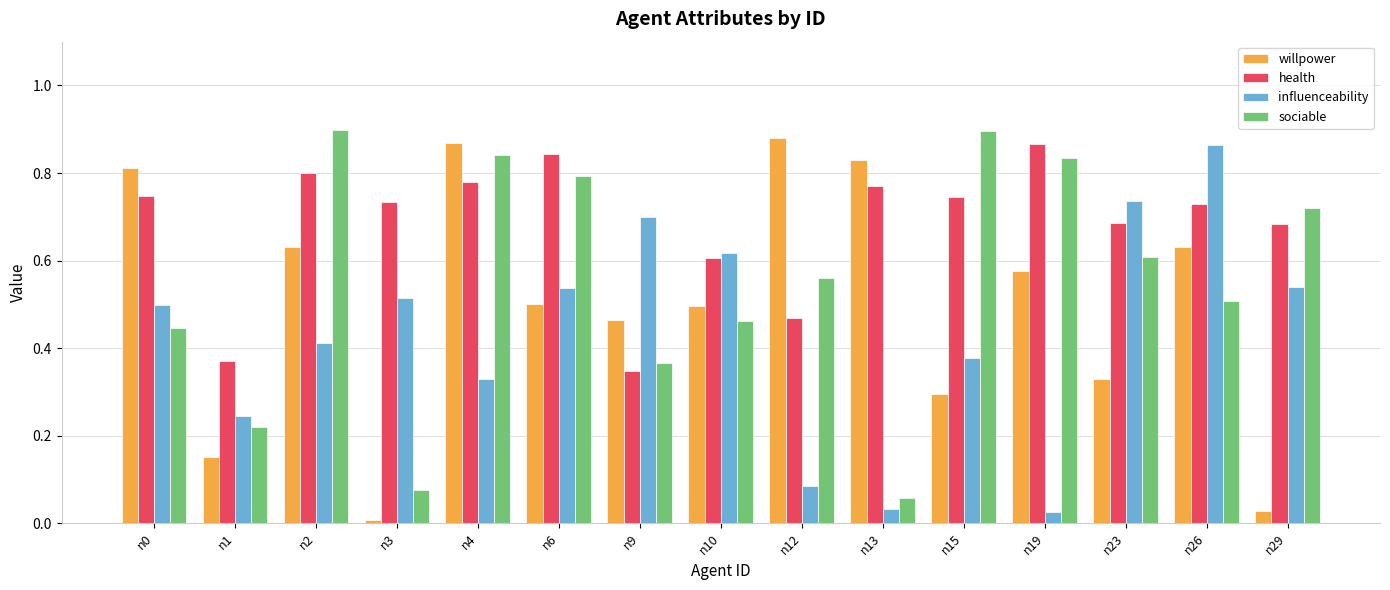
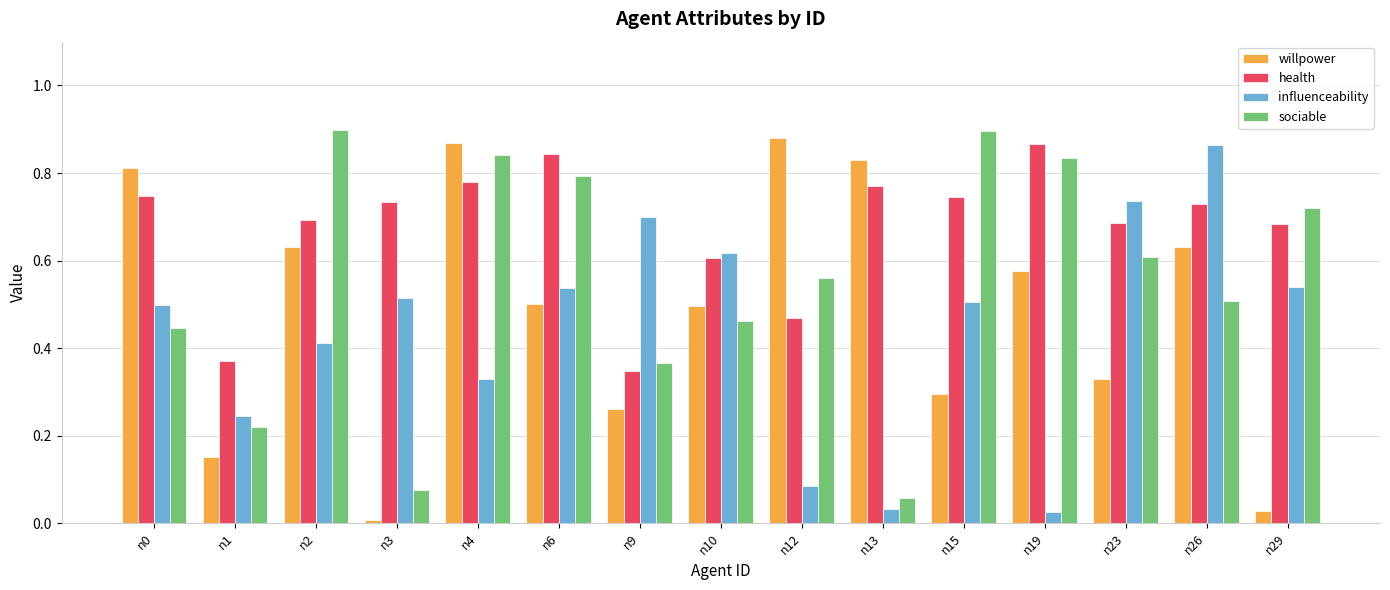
  {
    "willpower": {
      "n0": 0.81,
      "n1": 0.15,
      "n2": 0.63,
      "n3": 0.01,
      "n4": 0.87,
      "n6": 0.50,
-     "n9": 0.46,
+     "n9": 0.26,
      "n10": 0.50,
      "n12": 0.88,
      "n13": 0.83,
      "n15": 0.30,
      "n19": 0.58,
      "n23": 0.33,
      "n26": 0.63,
      "n29": 0.03
    },
    "health": {
      "n0": 0.75,
      "n1": 0.37,
-     "n2": 0.80,
+     "n2": 0.69,
      "n3": 0.73,
      "n4": 0.78,
      "n6": 0.84,
      "n9": 0.35,
      "n10": 0.61,
      "n12": 0.47,
      "n13": 0.77,
      "n15": 0.75,
      "n19": 0.87,
      "n23": 0.69,
      "n26": 0.73,
      "n29": 0.68
    },
    "influenceability": {
      "n0": 0.50,
      "n1": 0.24,
      "n2": 0.41,
      "n3": 0.51,
      "n4": 0.33,
      "n6": 0.54,
      "n9": 0.70,
      "n10": 0.62,
      "n12": 0.08,
      "n13": 0.03,
-     "n15": 0.38,
+     "n15": 0.50,
      "n19": 0.03,
      "n23": 0.74,
      "n26": 0.86,
      "n29": 0.54
    },
    "sociable": {
      "n0": 0.45,
      "n1": 0.22,
      "n2": 0.90,
      "n3": 0.08,
      "n4": 0.84,
      "n6": 0.79,
      "n9": 0.37,
      "n10": 0.46,
      "n12": 0.56,
      "n13": 0.06,
      "n15": 0.90,
      "n19": 0.83,
      "n23": 0.61,
      "n26": 0.51,
      "n29": 0.72
    }
  }
